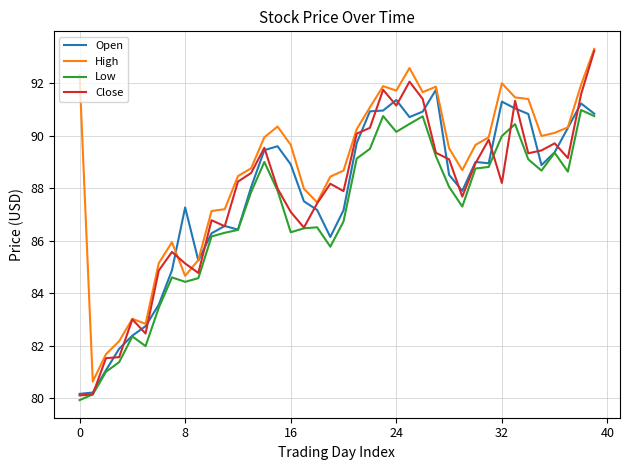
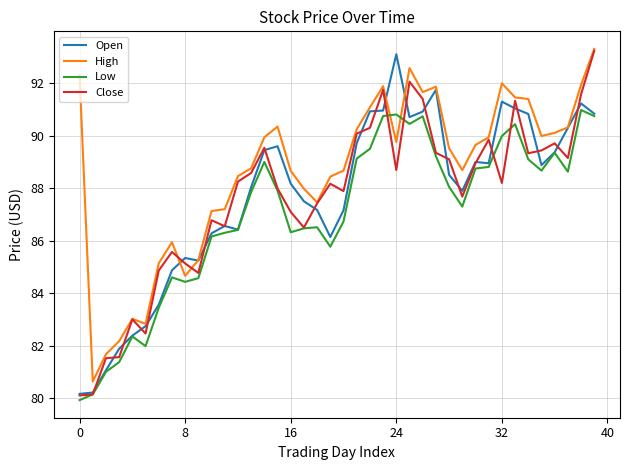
  {
    "Open": {
-     "8": 87.3,
-     "16": 88.9,
-     "24": 91.4,
+     "8": 85.3,
+     "16": 88.2,
+     "24": 93.1,
      "32": 91.3
    },
    "High": {
      "8": 84.7,
-     "16": 89.7,
-     "24": 91.7,
+     "16": 88.7,
+     "24": 89.8,
      "32": 92.0
    },
    "Low": {
      "0": 79.9,
      "8": 84.4,
      "16": 86.3,
-     "24": 90.1,
+     "24": 90.8,
      "32": 90.0
    },
    "Close": {
      "8": 85.1,
      "16": 87.1,
-     "24": 91.2,
+     "24": 88.7,
      "32": 88.2
    }
  }
